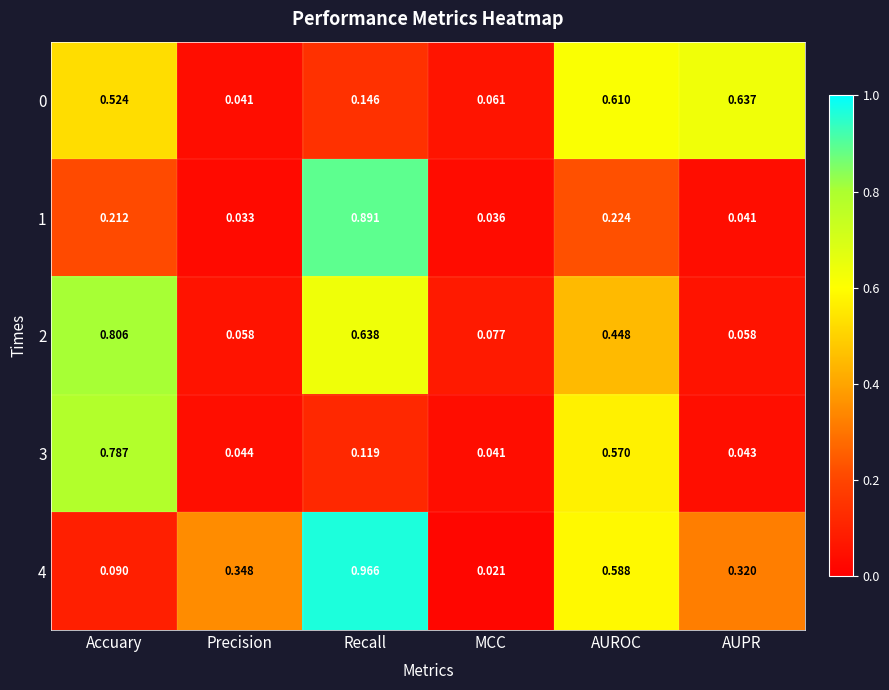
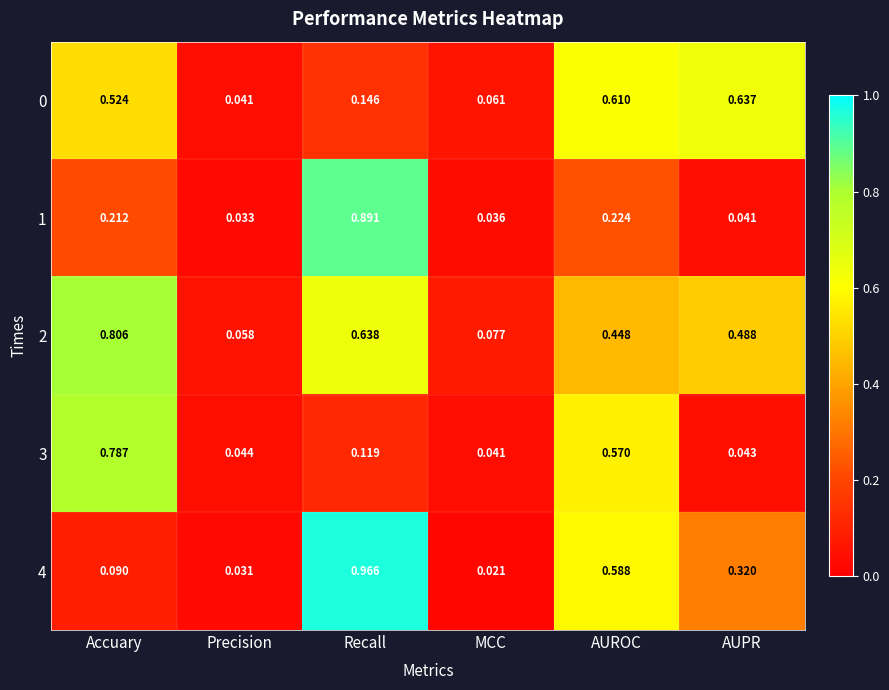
  {
    "0": {
      "Accuary": 0.524,
      "Precision": 0.041,
      "Recall": 0.146,
      "MCC": 0.061,
      "AUROC": 0.610,
      "AUPR": 0.637
    },
    "1": {
      "Accuary": 0.212,
      "Precision": 0.033,
      "Recall": 0.891,
      "MCC": 0.036,
      "AUROC": 0.224,
      "AUPR": 0.041
    },
    "2": {
      "Accuary": 0.806,
      "Precision": 0.058,
      "Recall": 0.638,
      "MCC": 0.077,
      "AUROC": 0.448,
-     "AUPR": 0.058
+     "AUPR": 0.488
    },
    "3": {
      "Accuary": 0.787,
      "Precision": 0.044,
      "Recall": 0.119,
      "MCC": 0.041,
      "AUROC": 0.570,
      "AUPR": 0.043
    },
    "4": {
      "Accuary": 0.090,
-     "Precision": 0.348,
+     "Precision": 0.031,
      "Recall": 0.966,
      "MCC": 0.021,
      "AUROC": 0.588,
      "AUPR": 0.320
    }
  }
